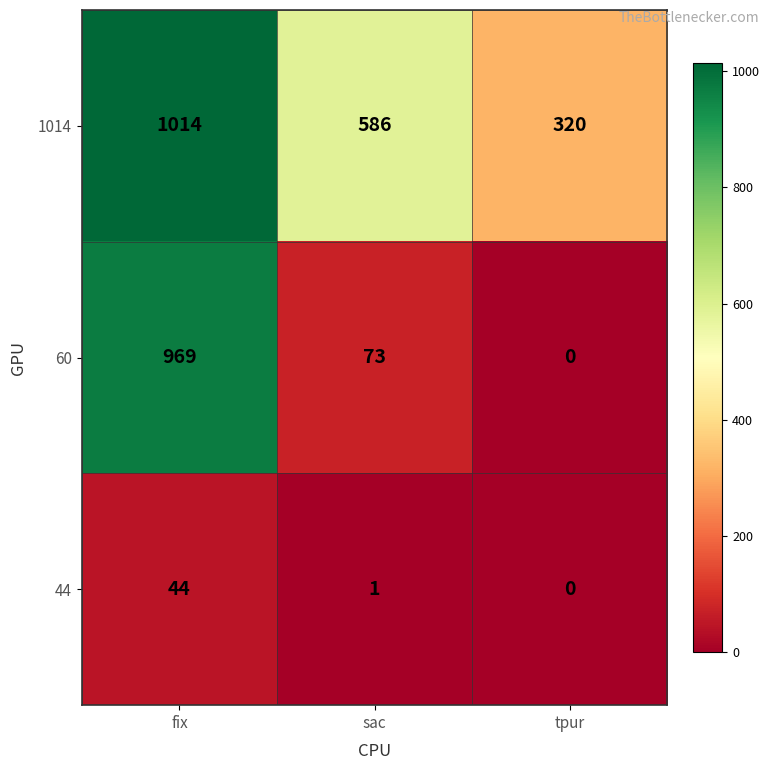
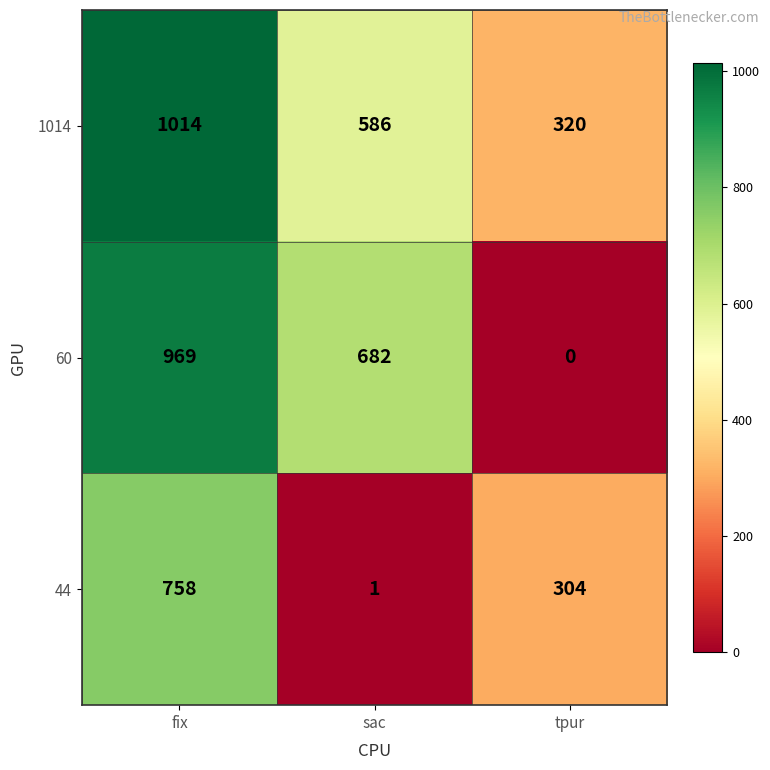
  {
    "1014": {
      "fix": 1014,
      "sac": 586,
      "tpur": 320
    },
    "60": {
      "fix": 969,
-     "sac": 73,
+     "sac": 682,
      "tpur": 0
    },
    "44": {
-     "fix": 44,
+     "fix": 758,
      "sac": 1,
-     "tpur": 0
+     "tpur": 304
    }
  }
